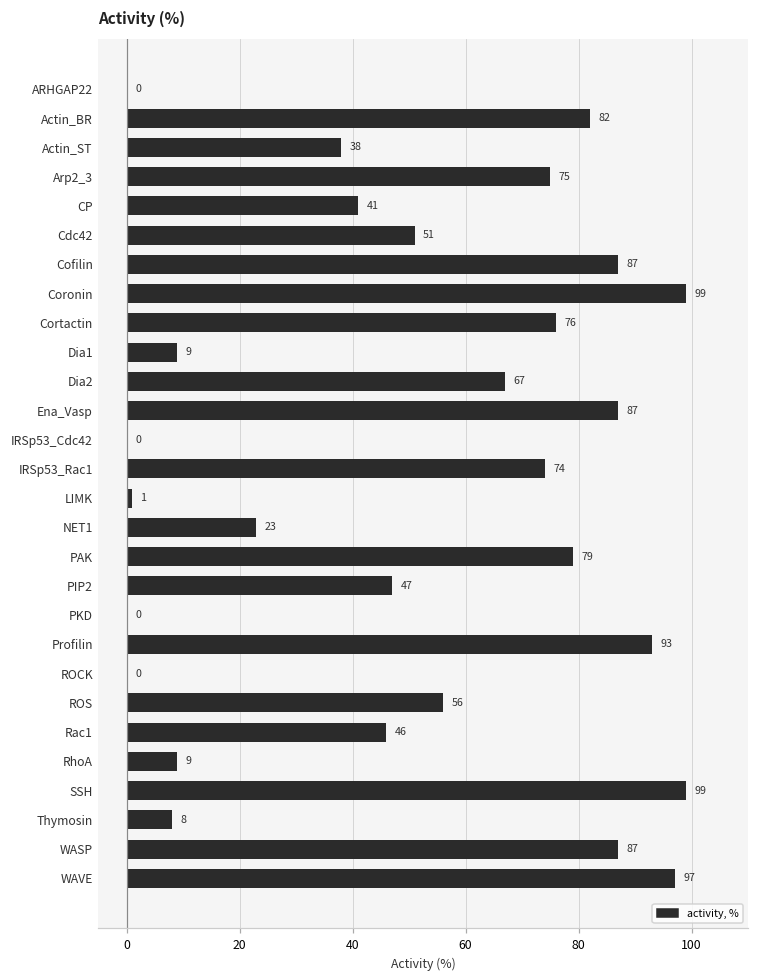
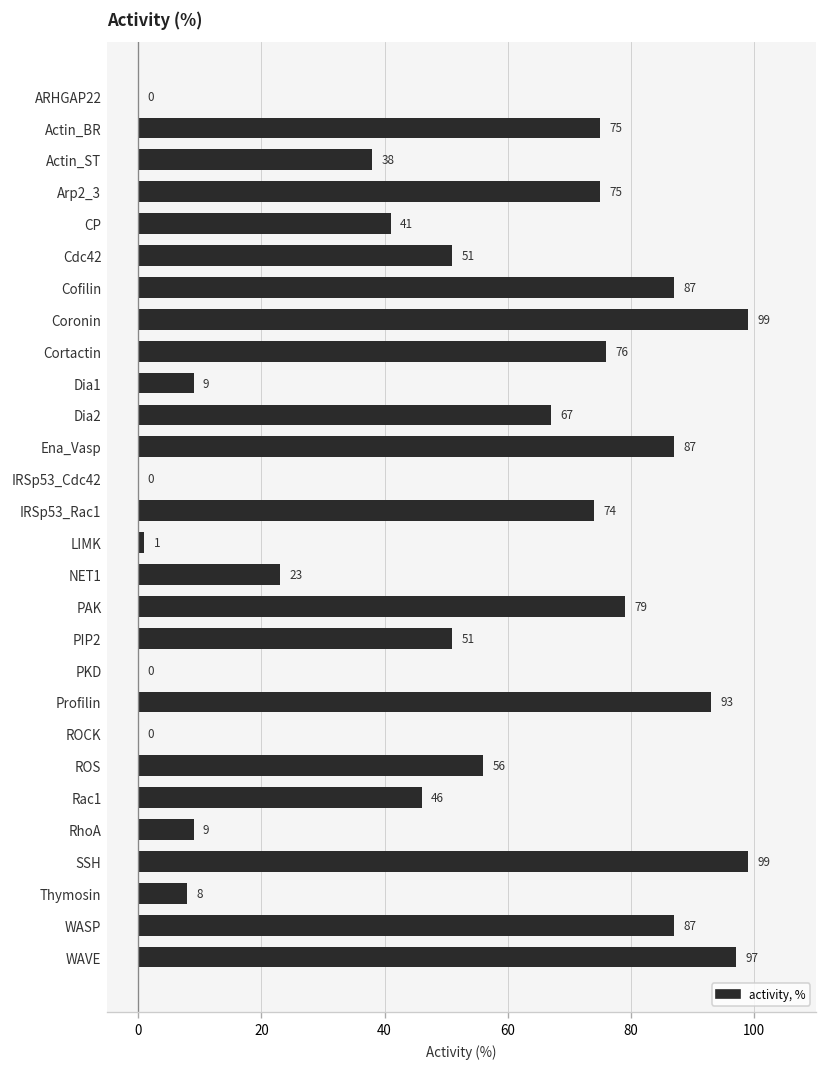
  {
    "ARHGAP22": 0,
-   "Actin_BR": 82,
+   "Actin_BR": 75,
    "Actin_ST": 38,
    "Arp2_3": 75,
    "CP": 41,
    "Cdc42": 51,
    "Cofilin": 87,
    "Coronin": 99,
    "Cortactin": 76,
    "Dia1": 9,
    "Dia2": 67,
    "Ena_Vasp": 87,
    "IRSp53_Cdc42": 0,
    "IRSp53_Rac1": 74,
    "LIMK": 1,
    "NET1": 23,
    "PAK": 79,
-   "PIP2": 47,
+   "PIP2": 51,
    "PKD": 0,
    "Profilin": 93,
    "ROCK": 0,
    "ROS": 56,
    "Rac1": 46,
    "RhoA": 9,
    "SSH": 99,
    "Thymosin": 8,
    "WASP": 87,
    "WAVE": 97
  }
